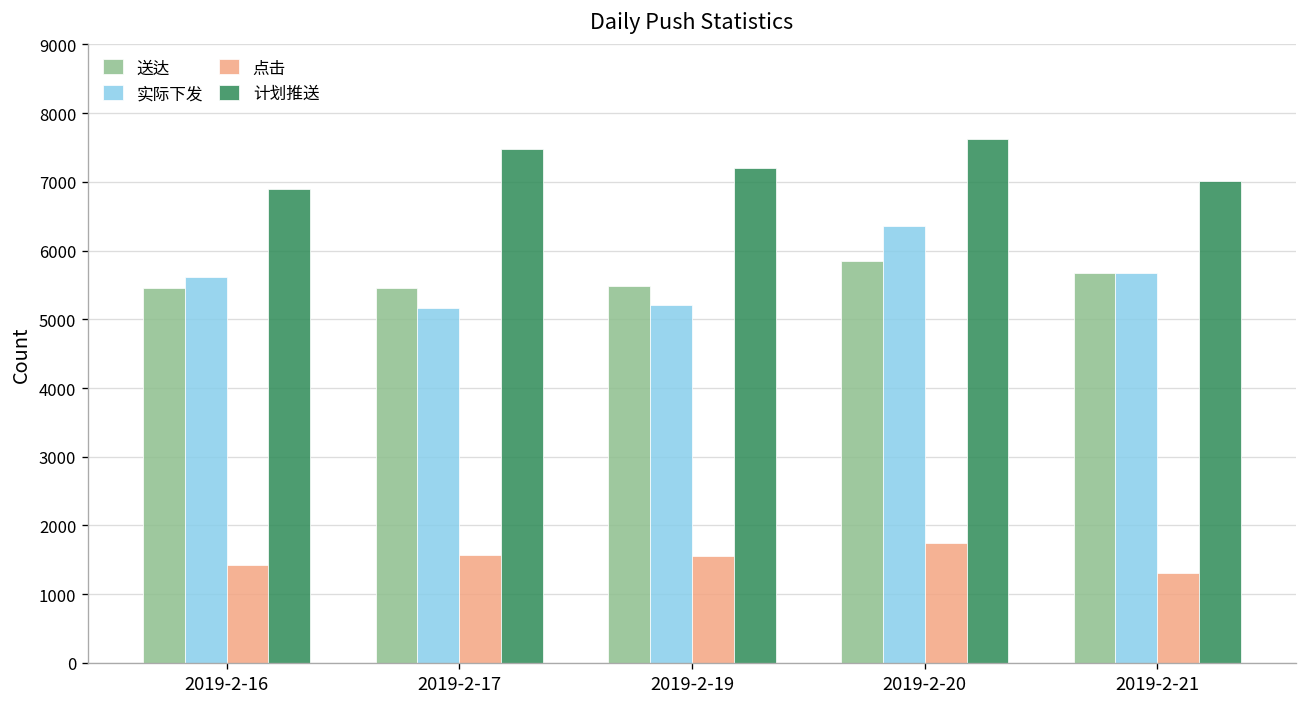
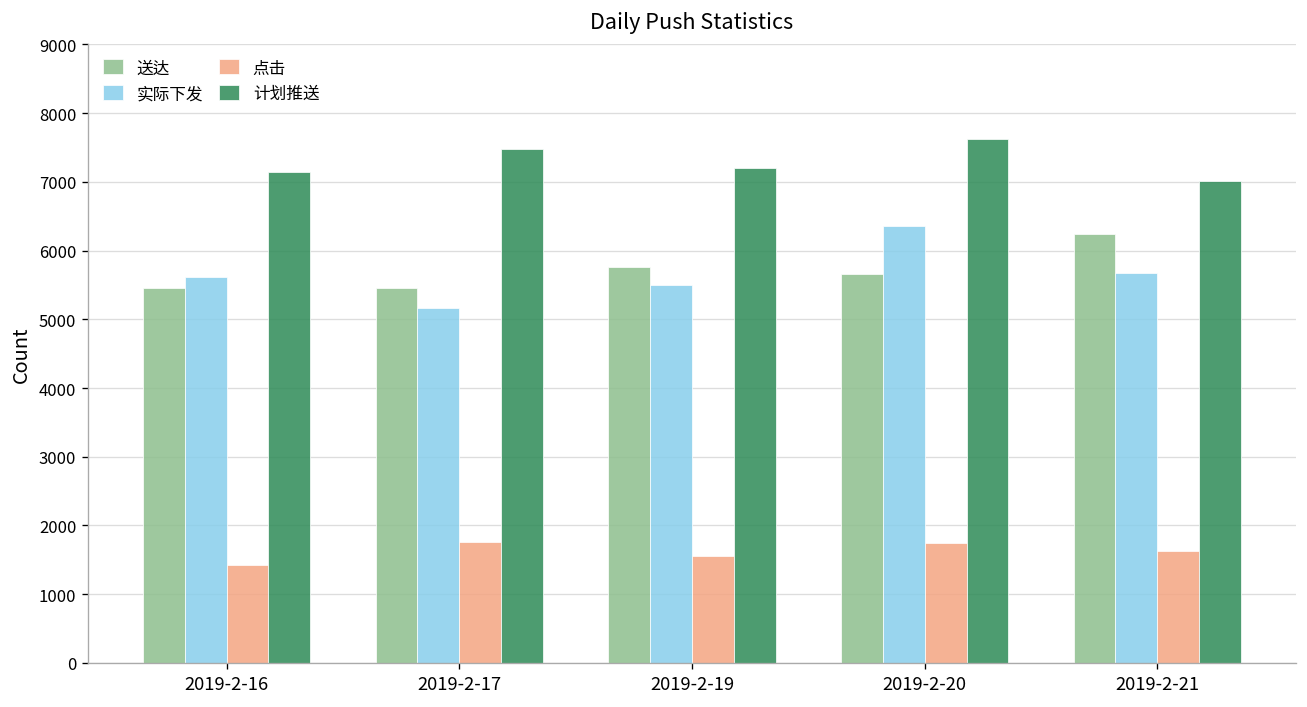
  {
    "送达": {
      "2019-2-16": 5500,
      "2019-2-17": 5500,
-     "2019-2-19": 5500,
-     "2019-2-20": 5900,
-     "2019-2-21": 5700
+     "2019-2-19": 5800,
+     "2019-2-20": 5700,
+     "2019-2-21": 6200
    },
    "实际下发": {
      "2019-2-16": 5600,
      "2019-2-17": 5200,
-     "2019-2-19": 5200,
+     "2019-2-19": 5500,
      "2019-2-20": 6400,
      "2019-2-21": 5700
    },
    "点击": {
      "2019-2-16": 1400,
-     "2019-2-17": 1600,
+     "2019-2-17": 1800,
      "2019-2-19": 1600,
      "2019-2-20": 1800,
-     "2019-2-21": 1300
+     "2019-2-21": 1600
    },
    "计划推送": {
-     "2019-2-16": 6900,
+     "2019-2-16": 7100,
      "2019-2-17": 7500,
      "2019-2-19": 7200,
      "2019-2-20": 7600,
      "2019-2-21": 7000
    }
  }
